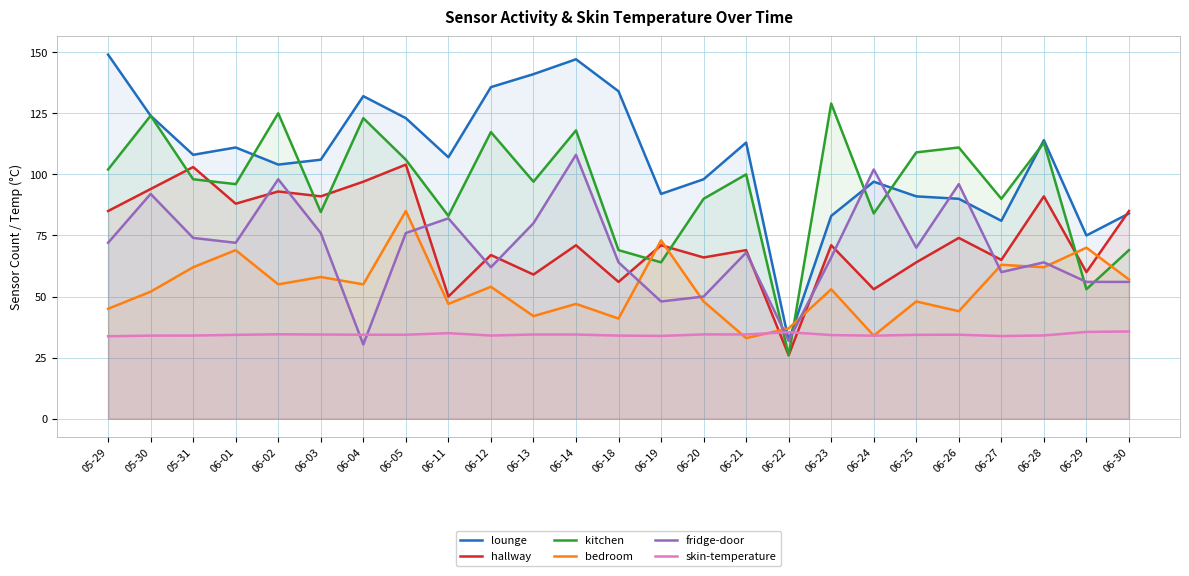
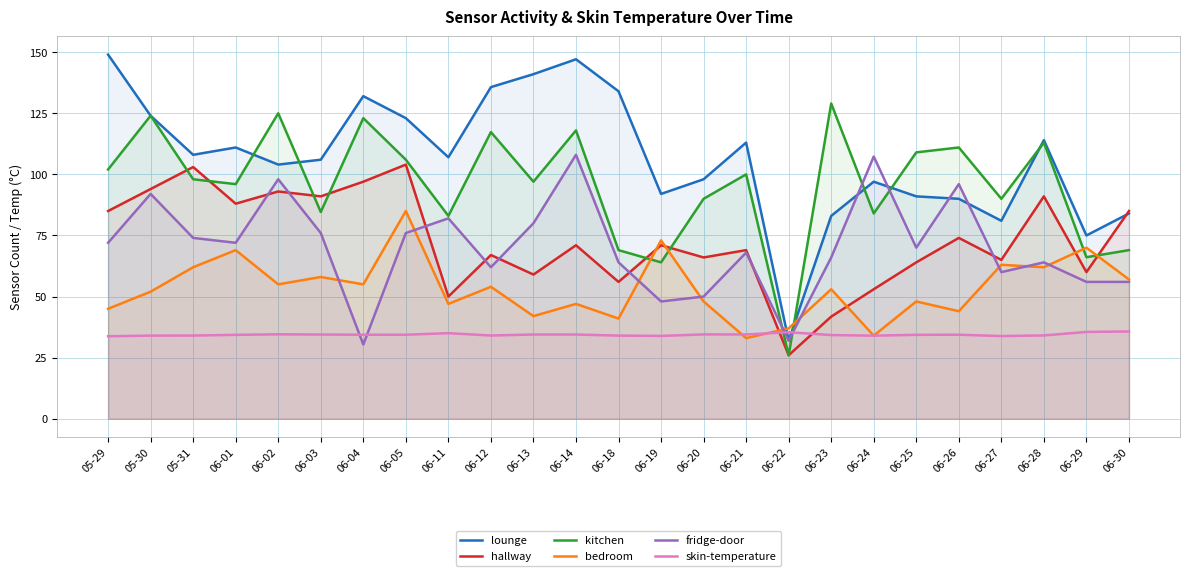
  {
    "lounge": {
      "05-29": 149,
      "05-31": 108,
      "06-01": 111,
      "06-02": 104,
      "06-03": 106,
      "06-04": 132,
      "06-05": 123,
      "06-11": 107,
      "06-12": 136,
      "06-13": 141,
      "06-14": 147,
      "06-18": 134,
      "06-19": 92,
      "06-20": 98,
      "06-21": 113,
      "06-23": 83,
      "06-24": 97,
      "06-25": 91,
      "06-26": 90,
      "06-27": 81,
      "06-29": 75
    },
    "hallway": {
      "05-29": 85,
      "05-30": 94,
      "05-31": 103,
      "06-01": 88,
      "06-02": 93,
      "06-03": 91,
      "06-04": 97,
      "06-05": 104,
      "06-11": 50,
      "06-12": 67,
      "06-13": 59,
      "06-14": 71,
      "06-18": 56,
      "06-19": 71,
      "06-20": 66,
-     "06-23": 71,
+     "06-23": 42,
      "06-24": 53,
      "06-25": 64,
      "06-26": 74,
      "06-27": 65,
      "06-28": 91,
      "06-29": 60
    },
    "kitchen": {
      "05-29": 102,
      "05-31": 98,
      "06-01": 96,
      "06-02": 125,
      "06-03": 85,
      "06-04": 123,
      "06-05": 106,
      "06-12": 117,
      "06-13": 97,
      "06-14": 118,
      "06-18": 69,
      "06-19": 64,
      "06-20": 90,
      "06-21": 100,
      "06-23": 129,
      "06-24": 84,
      "06-25": 109,
      "06-26": 111,
      "06-27": 90,
-     "06-29": 53,
+     "06-29": 66,
      "06-30": 69
    },
    "bedroom": {
      "05-29": 45,
      "05-30": 52,
      "05-31": 62,
      "06-01": 69,
      "06-02": 55,
      "06-03": 58,
      "06-04": 55,
      "06-05": 85,
      "06-11": 47,
      "06-12": 54,
      "06-13": 42,
      "06-14": 47,
      "06-18": 41,
      "06-19": 73,
      "06-20": 48,
      "06-21": 33,
      "06-22": 37,
      "06-23": 53,
      "06-25": 48,
      "06-26": 44,
      "06-27": 63,
      "06-28": 62,
      "06-29": 70
    },
    "fridge-door": {
      "05-29": 72,
      "05-30": 92,
      "05-31": 74,
      "06-01": 72,
      "06-02": 98,
      "06-03": 76,
      "06-04": 30,
      "06-05": 76,
      "06-12": 62,
      "06-13": 80,
      "06-14": 108,
      "06-18": 64,
      "06-19": 48,
      "06-20": 50,
      "06-23": 66,
-     "06-24": 102,
+     "06-24": 107,
      "06-25": 70,
      "06-26": 96,
      "06-27": 60,
      "06-28": 64,
      "06-29": 56
    },
    "skin-temperature": {
      "05-29": 34,
      "05-30": 34,
      "05-31": 34,
      "06-01": 34,
      "06-02": 35,
      "06-03": 34,
      "06-04": 34,
      "06-05": 34,
      "06-11": 35,
      "06-12": 34,
      "06-13": 34,
      "06-14": 34,
      "06-18": 34,
      "06-19": 34,
      "06-20": 35,
      "06-21": 34,
      "06-22": 35,
      "06-23": 34,
      "06-25": 34,
      "06-26": 34,
      "06-27": 34,
      "06-28": 34,
      "06-29": 36,
      "06-30": 36
    }
  }
